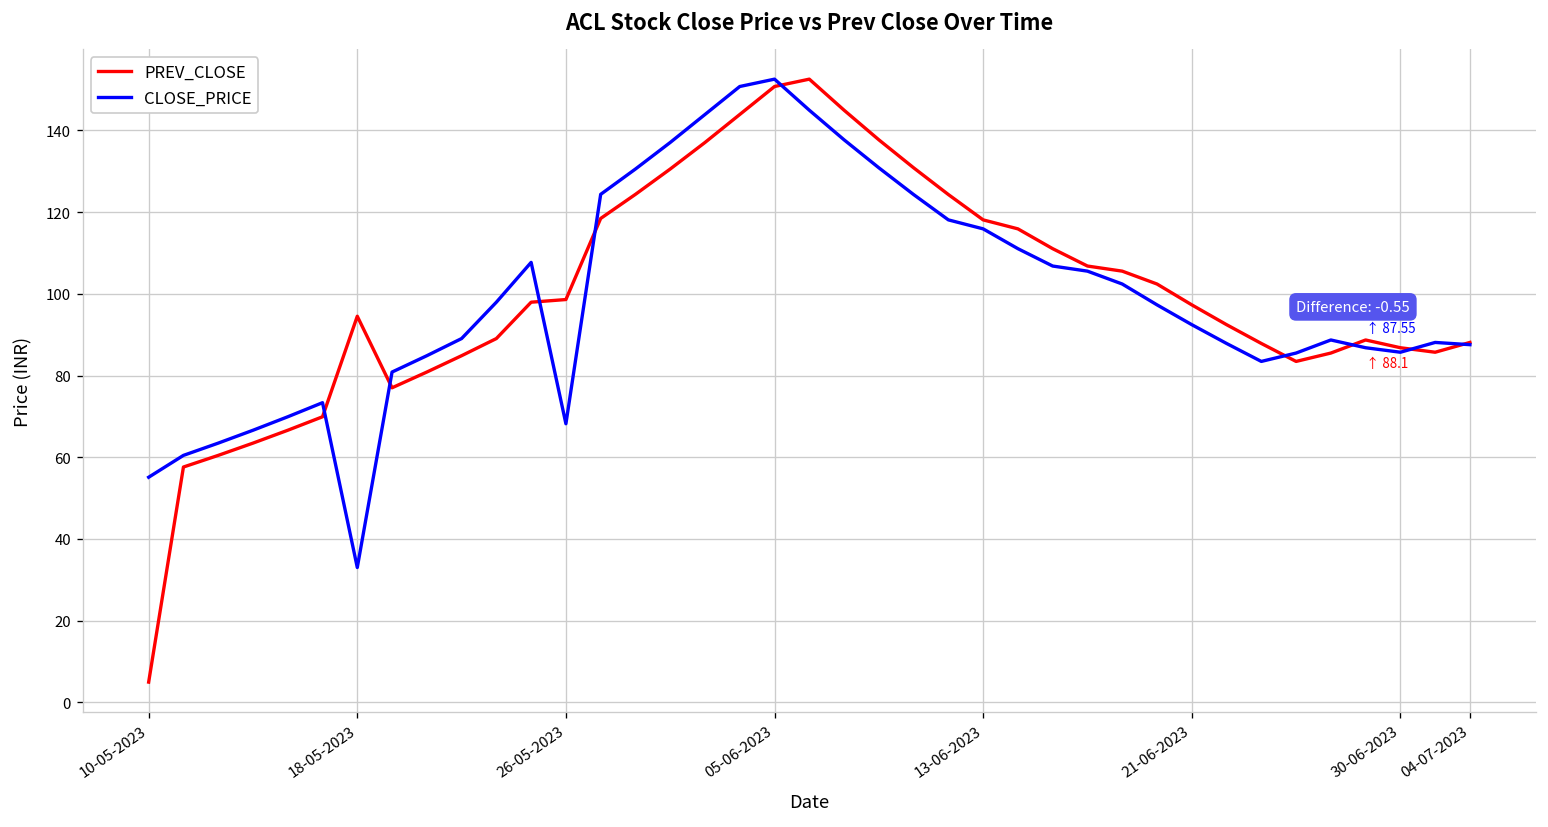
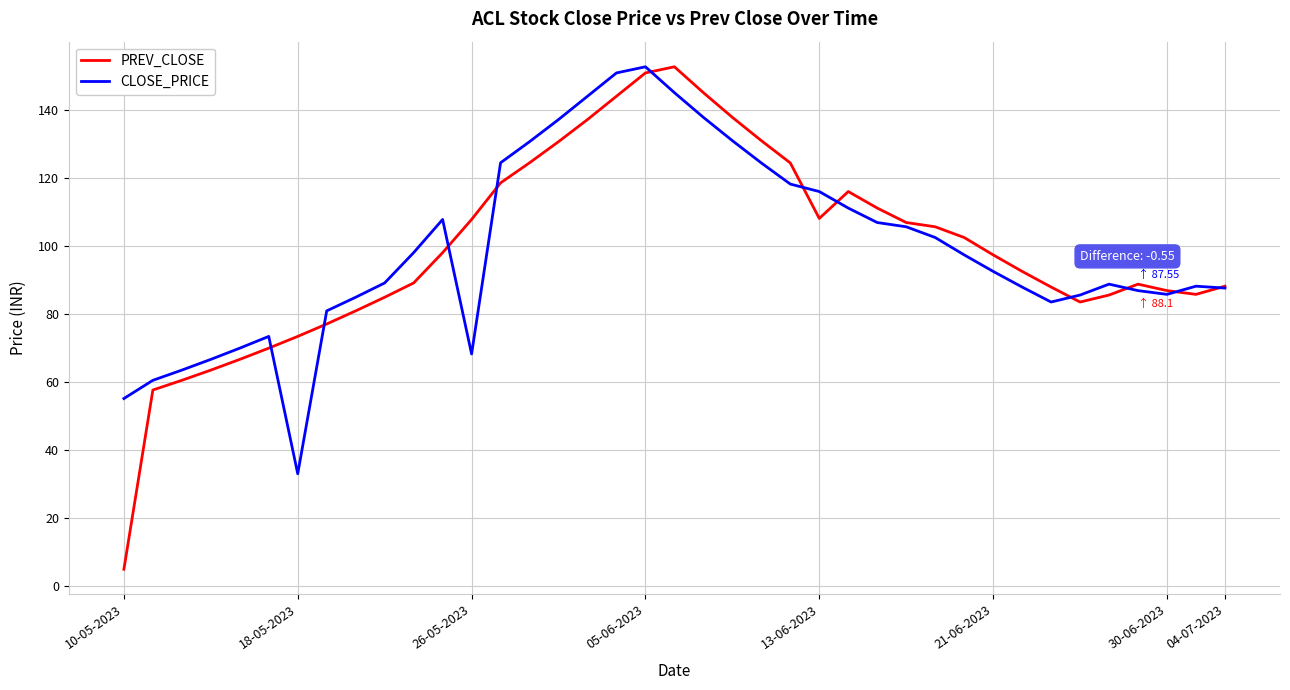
  {
    "PREV_CLOSE": {
      "10-05-2023": 5,
-     "18-05-2023": 95,
-     "26-05-2023": 99,
+     "18-05-2023": 73,
+     "26-05-2023": 108,
      "05-06-2023": 151,
-     "13-06-2023": 118,
+     "13-06-2023": 108,
      "21-06-2023": 97,
      "30-06-2023": 87
    },
    "CLOSE_PRICE": {
      "10-05-2023": 55,
      "18-05-2023": 33,
      "26-05-2023": 68,
      "05-06-2023": 153,
      "13-06-2023": 116,
      "21-06-2023": 92
    }
  }
